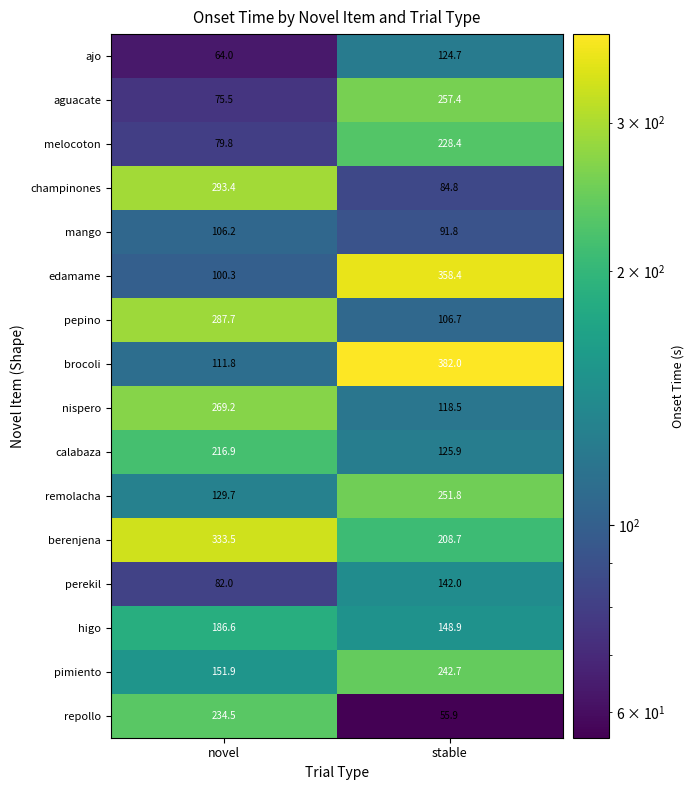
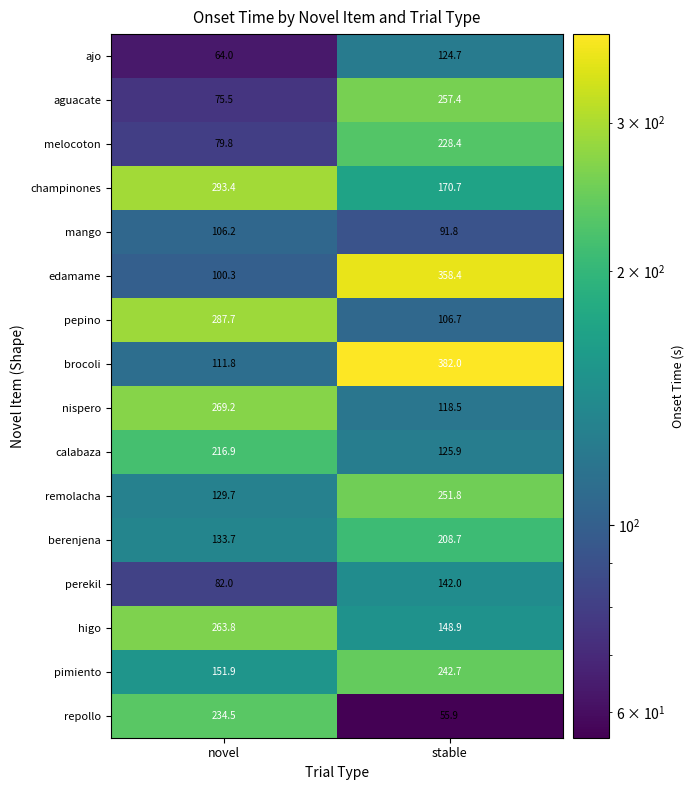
  {
    "ajo": {
      "novel": 64.0,
      "stable": 124.7
    },
    "aguacate": {
      "novel": 75.5,
      "stable": 257.4
    },
    "melocoton": {
      "novel": 79.8,
      "stable": 228.4
    },
    "champinones": {
      "novel": 293.4,
-     "stable": 84.8
+     "stable": 170.7
    },
    "mango": {
      "novel": 106.2,
      "stable": 91.8
    },
    "edamame": {
      "novel": 100.3,
      "stable": 358.4
    },
    "pepino": {
      "novel": 287.7,
      "stable": 106.7
    },
    "brocoli": {
      "novel": 111.8,
      "stable": 382.0
    },
    "nispero": {
      "novel": 269.2,
      "stable": 118.5
    },
    "calabaza": {
      "novel": 216.9,
      "stable": 125.9
    },
    "remolacha": {
      "novel": 129.7,
      "stable": 251.8
    },
    "berenjena": {
-     "novel": 333.5,
+     "novel": 133.7,
      "stable": 208.7
    },
    "perekil": {
      "novel": 82.0,
      "stable": 142.0
    },
    "higo": {
-     "novel": 186.6,
+     "novel": 263.8,
      "stable": 148.9
    },
    "pimiento": {
      "novel": 151.9,
      "stable": 242.7
    },
    "repollo": {
      "novel": 234.5,
      "stable": 55.9
    }
  }
